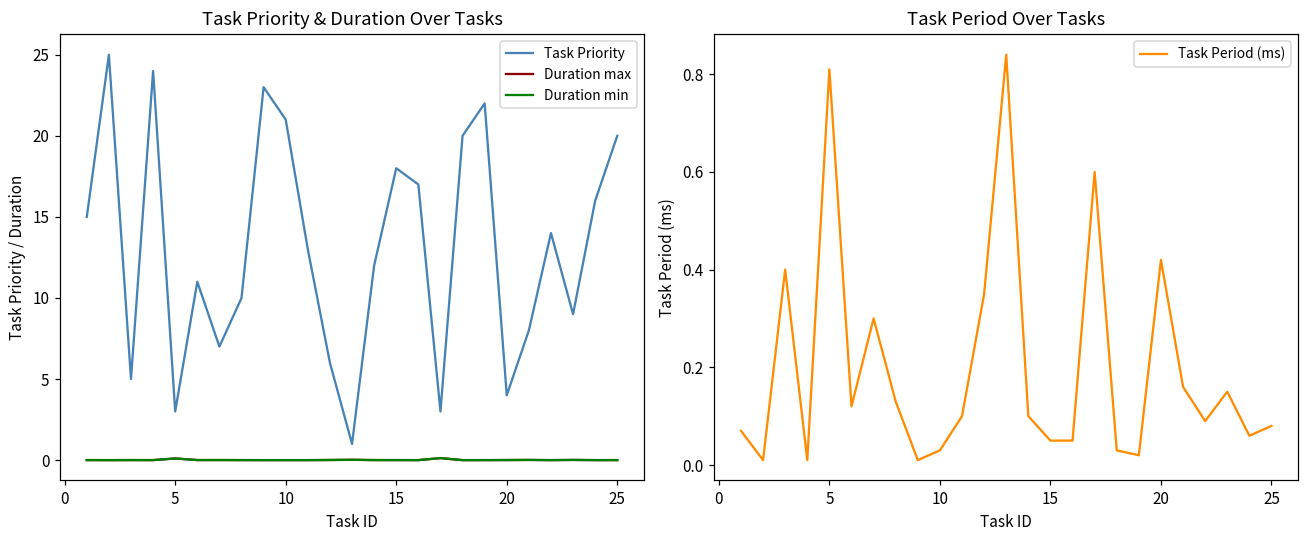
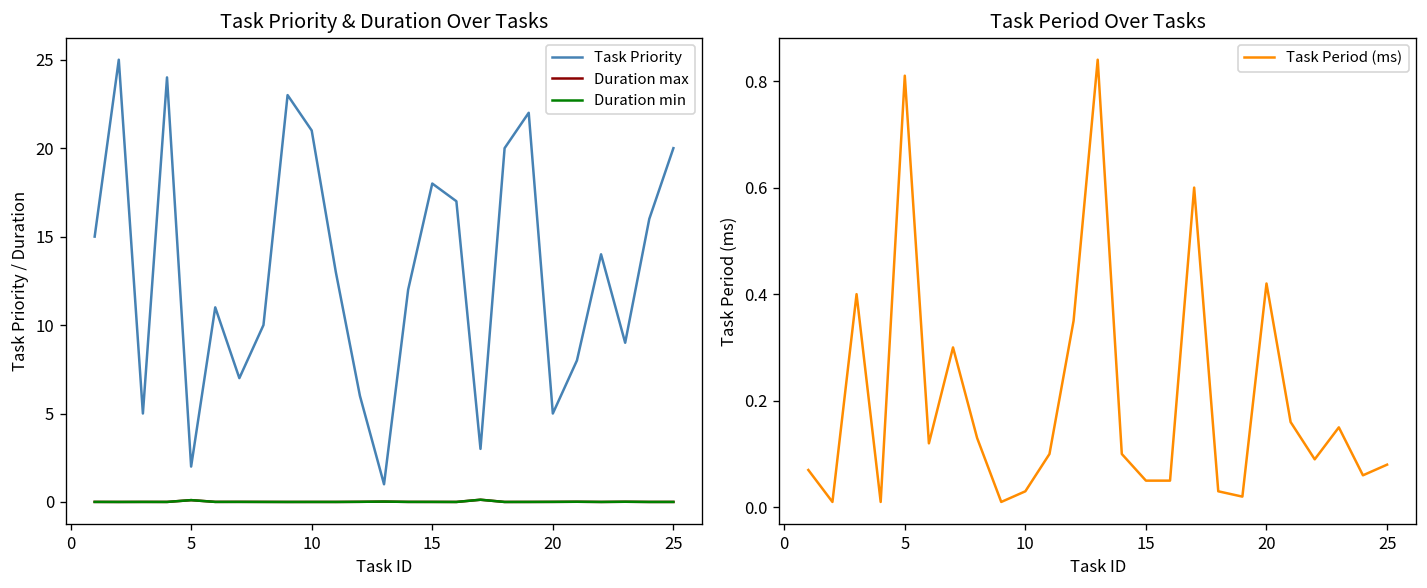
  {
    "Task Priority & Duration Over Tasks": {
      "Task Priority": {
-       "5": 3,
+       "5": 2,
        "10": 21,
        "15": 18,
-       "20": 4,
+       "20": 5,
        "25": 20
      },
      "Duration min": {
        "5": 0,
        "10": 0,
        "15": 0,
        "20": 0,
        "25": 0
      }
    },
    "Task Period Over Tasks": {
      "5": 0.81,
      "10": 0.03,
      "15": 0.05,
      "20": 0.42,
      "25": 0.08
    }
  }
